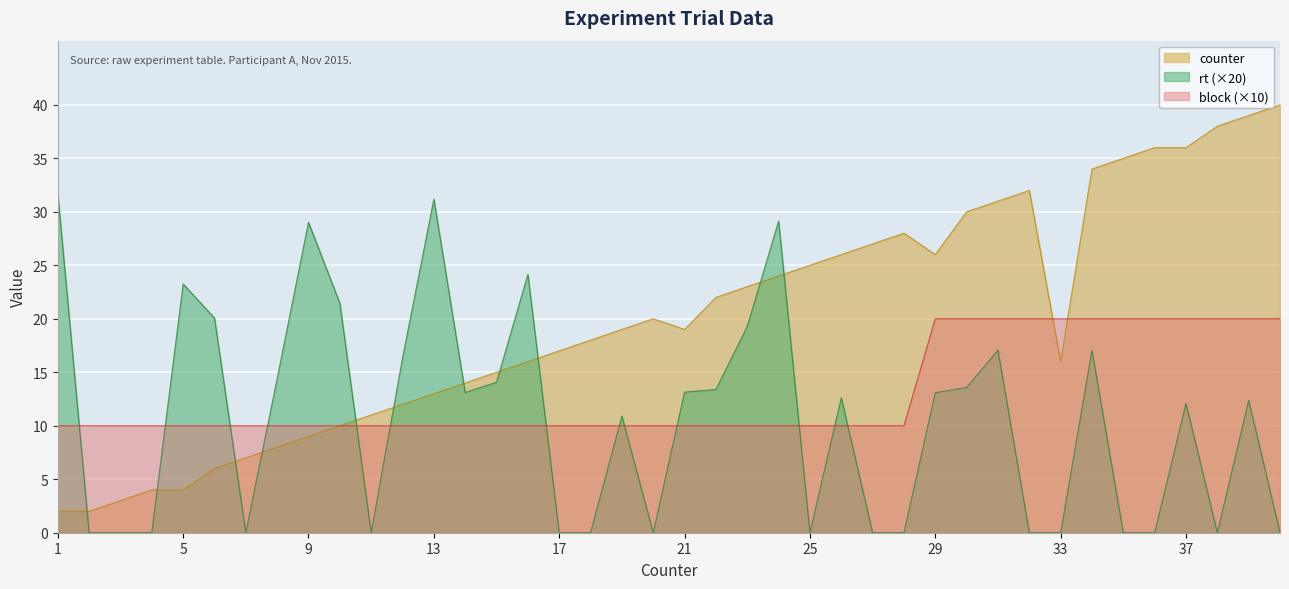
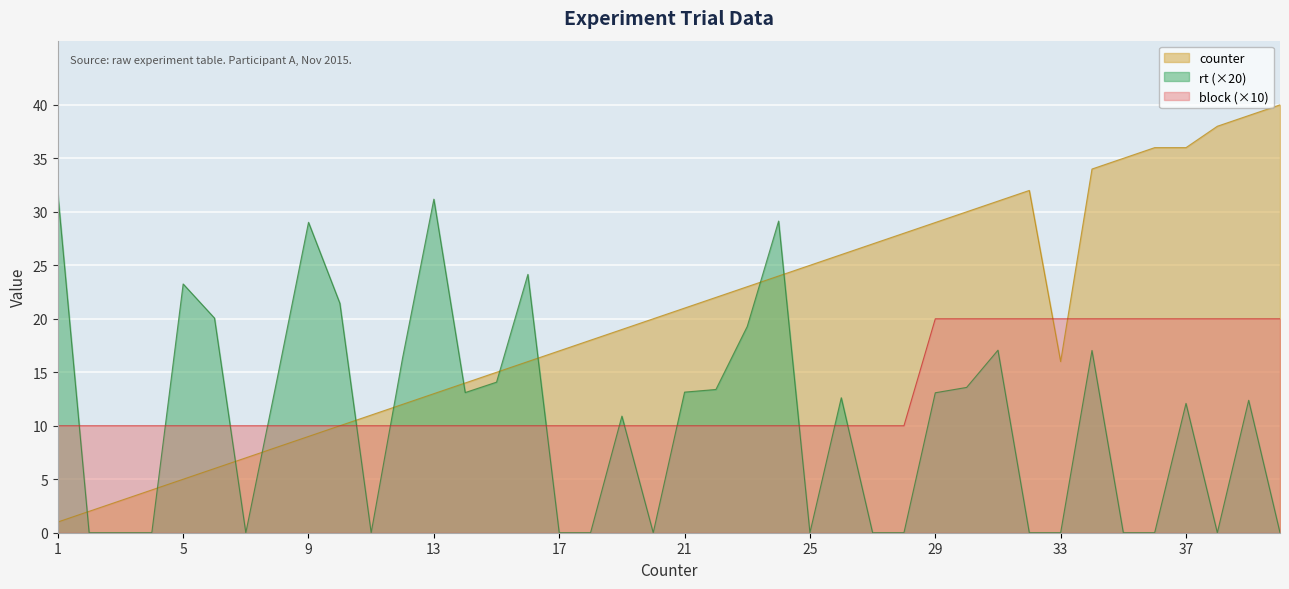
  {
    "counter": {
-     "1": 2,
-     "5": 4,
+     "1": 1,
+     "5": 5,
      "9": 9,
      "13": 13,
      "17": 17,
-     "21": 19,
+     "21": 21,
      "25": 25,
-     "29": 26,
+     "29": 29,
      "33": 16,
      "37": 36
    },
    "rt (×20)": {
      "1": 31.7,
      "5": 23.3,
      "9": 29,
      "13": 31,
      "17": 0,
      "21": 13,
      "25": 0,
      "29": 13,
      "33": 0,
      "37": 12
    },
    "block (×10)": {
      "1": 10,
      "5": 10,
      "9": 10,
      "13": 10,
      "17": 10,
      "21": 10,
      "25": 10,
      "29": 20,
      "33": 20,
      "37": 20
    }
  }
